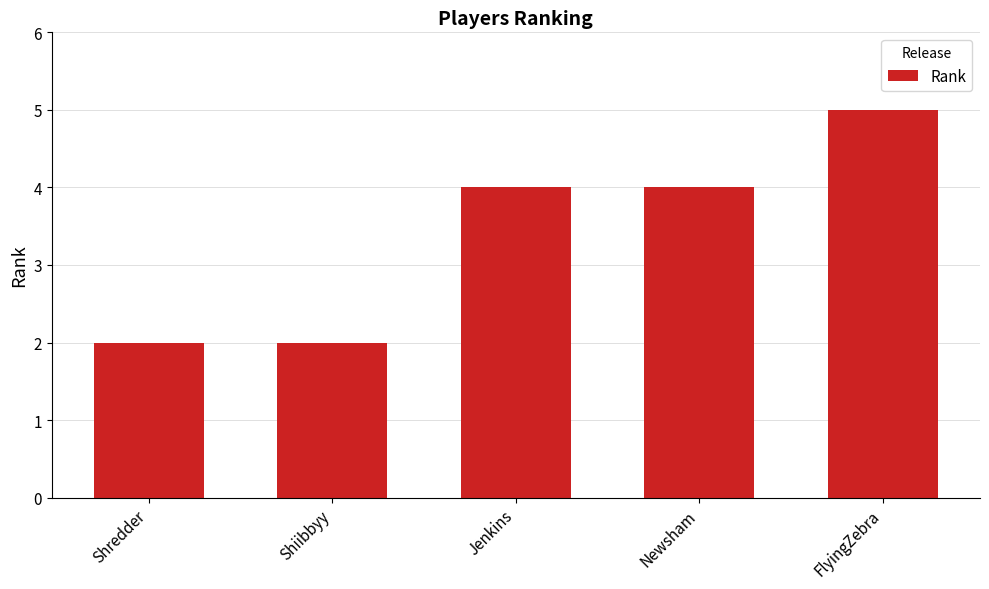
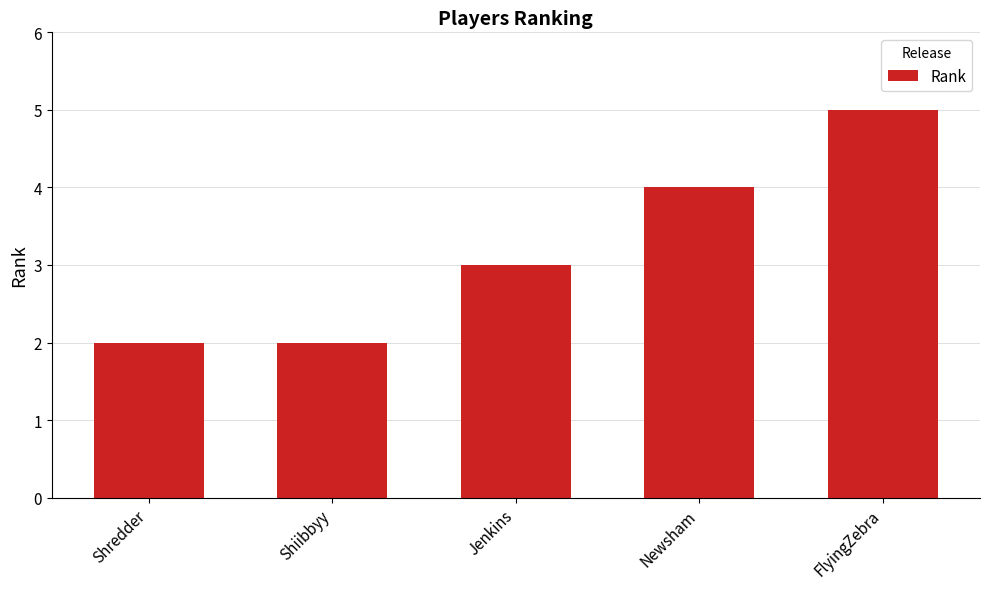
  {
    "Shredder": 2,
    "Shiibbyy": 2,
-   "Jenkins": 4,
+   "Jenkins": 3,
    "Newsham": 4,
    "FlyingZebra": 5
  }
